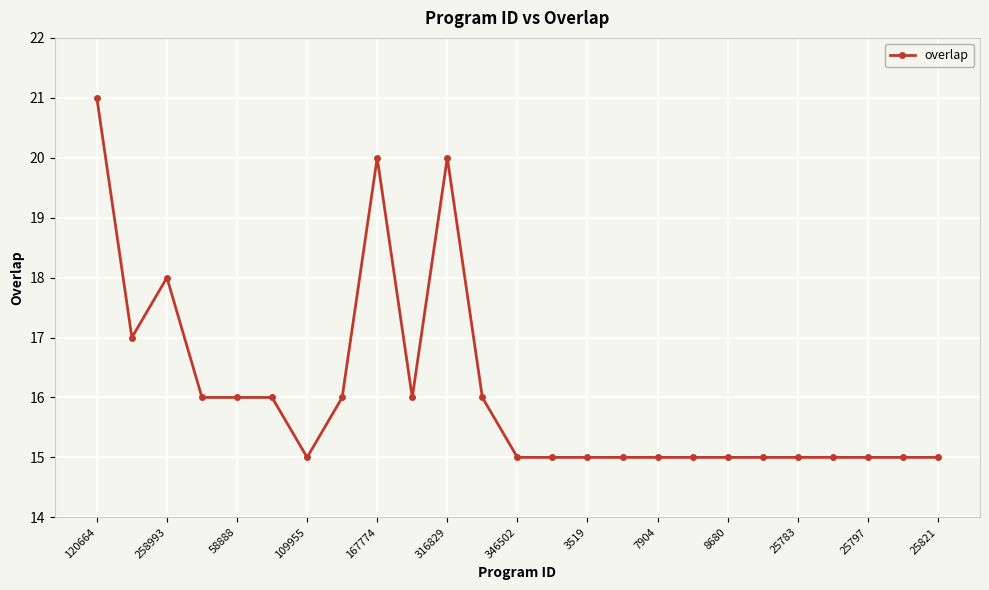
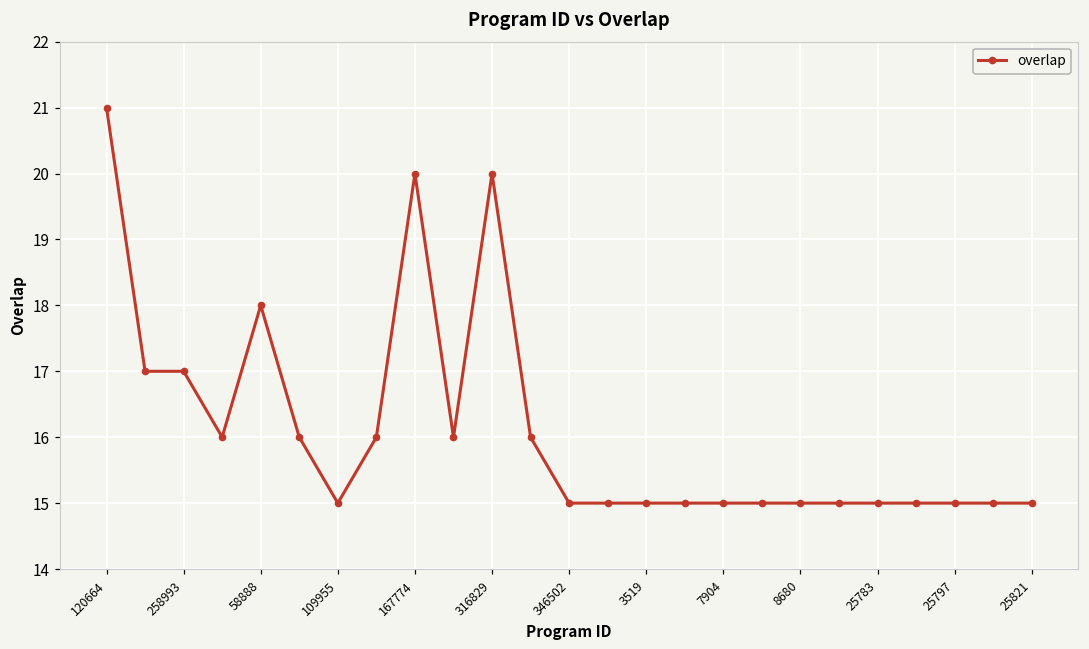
  {
    "120664": 21,
-   "258993": 18,
-   "58888": 16,
+   "258993": 17,
+   "58888": 18,
    "109955": 15,
    "167774": 20,
    "316829": 20,
    "346502": 15,
    "3519": 15,
    "7904": 15,
    "8680": 15,
    "25783": 15,
    "25797": 15,
    "25821": 15
  }
